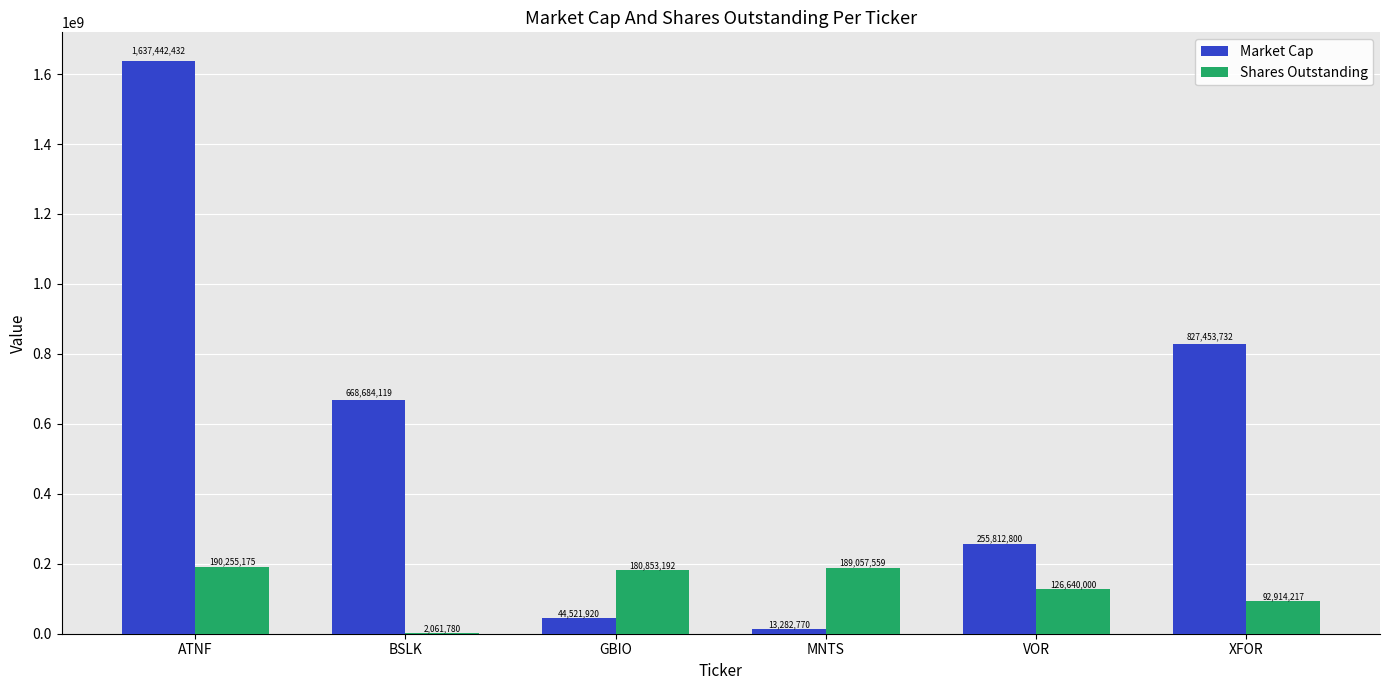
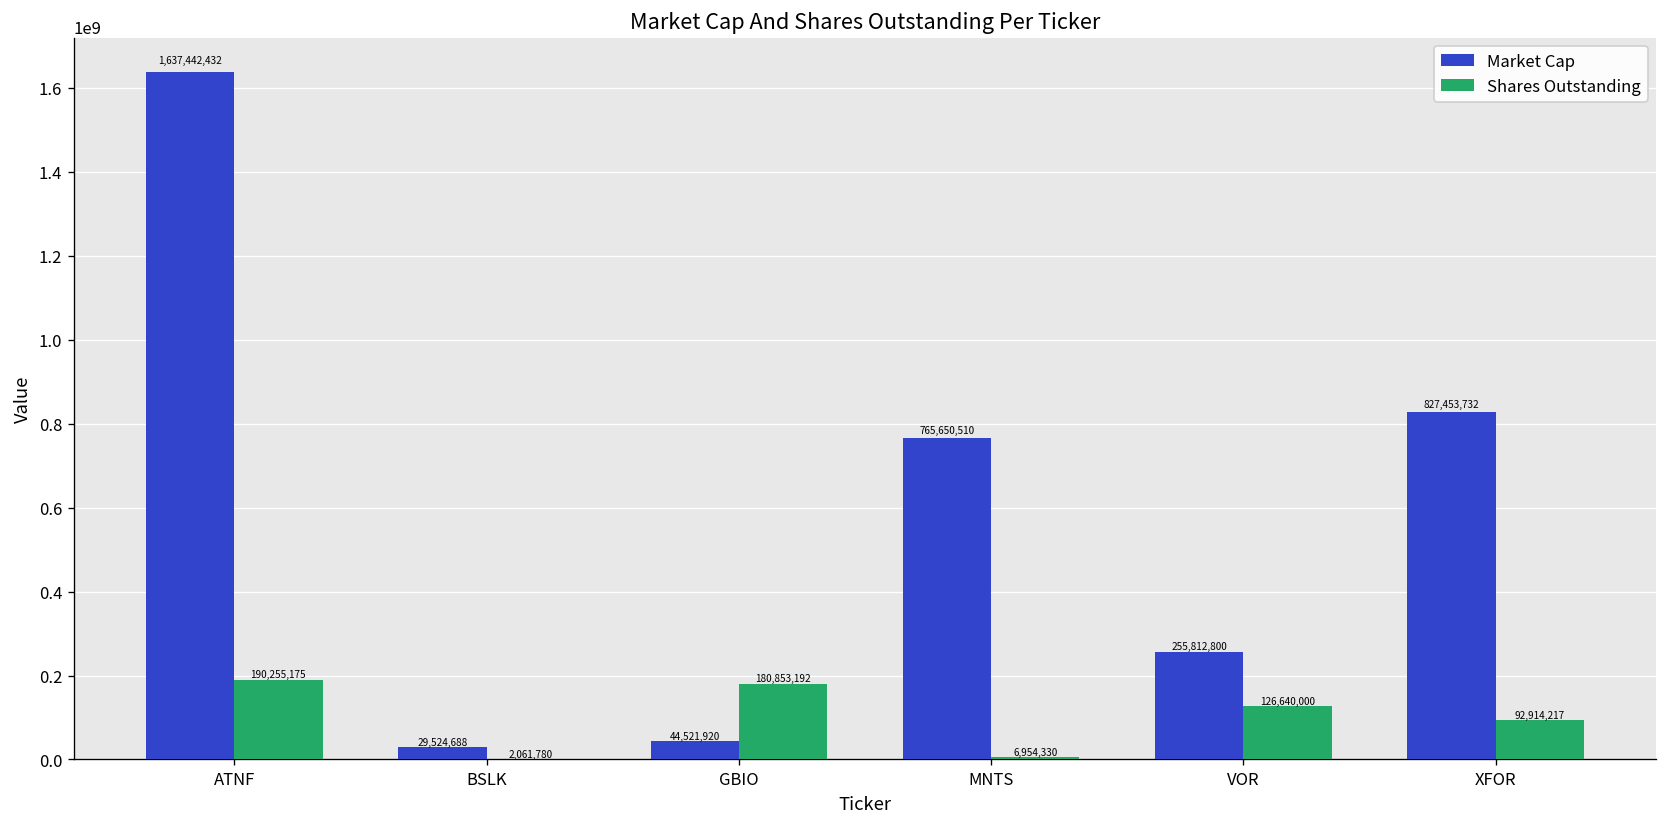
  {
    "Market Cap": {
      "ATNF": "1,637,442,432",
-     "BSLK": "668,684,119",
+     "BSLK": "29,524,688",
      "GBIO": "44,521,920",
-     "MNTS": "13,282,770",
+     "MNTS": "765,650,510",
      "VOR": "255,812,800",
      "XFOR": "827,453,732"
    },
    "Shares Outstanding": {
      "ATNF": "190,255,175",
      "BSLK": "2,061,780",
      "GBIO": "180,853,192",
-     "MNTS": "189,057,559",
+     "MNTS": "6,954,330",
      "VOR": "126,640,000",
      "XFOR": "92,914,217"
    }
  }
